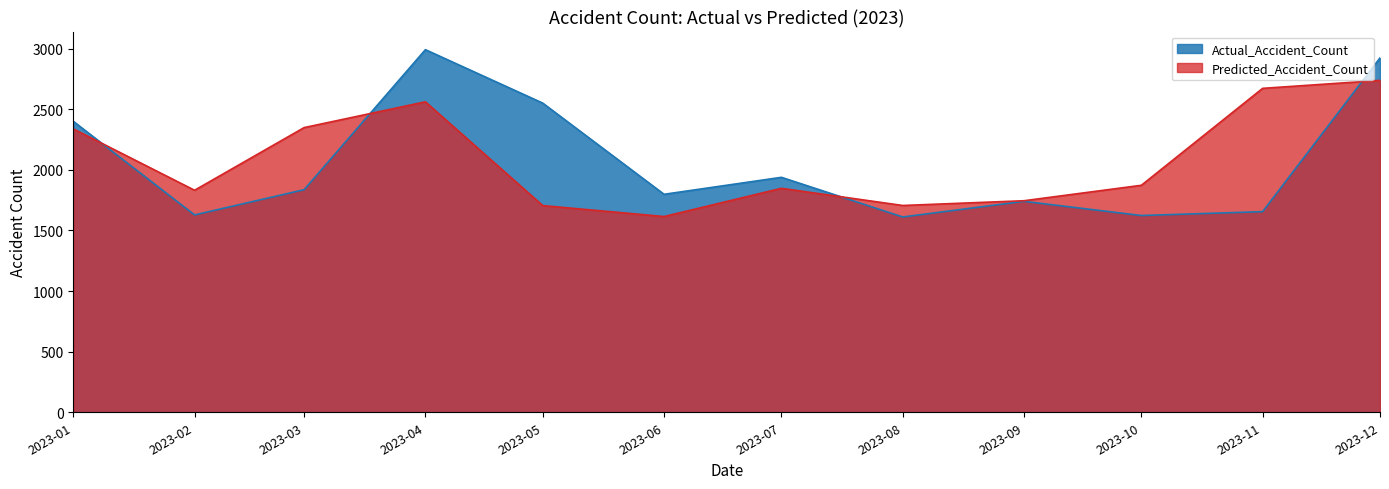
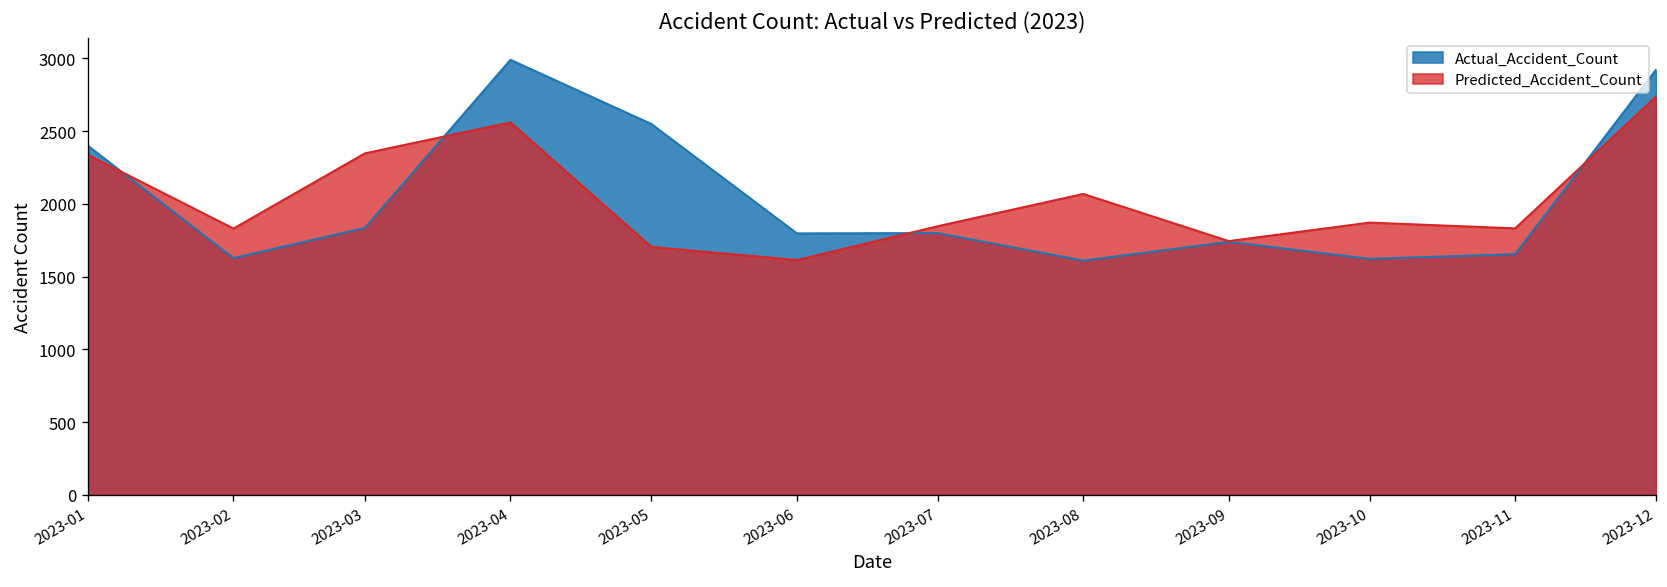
  {
    "Actual_Accident_Count": {
      "2023-01": 2400,
      "2023-02": 1630,
      "2023-03": 1840,
      "2023-04": 2990,
      "2023-05": 2550,
      "2023-06": 1800,
-     "2023-07": 1940,
+     "2023-07": 1800,
      "2023-08": 1610,
      "2023-10": 1620,
      "2023-11": 1660,
      "2023-12": 2920
    },
    "Predicted_Accident_Count": {
      "2023-01": 2340,
      "2023-02": 1830,
      "2023-03": 2350,
      "2023-04": 2560,
      "2023-05": 1700,
      "2023-06": 1610,
      "2023-07": 1850,
-     "2023-08": 1710,
+     "2023-08": 2070,
      "2023-10": 1870,
-     "2023-11": 2670,
+     "2023-11": 1830,
      "2023-12": 2740
    }
  }
